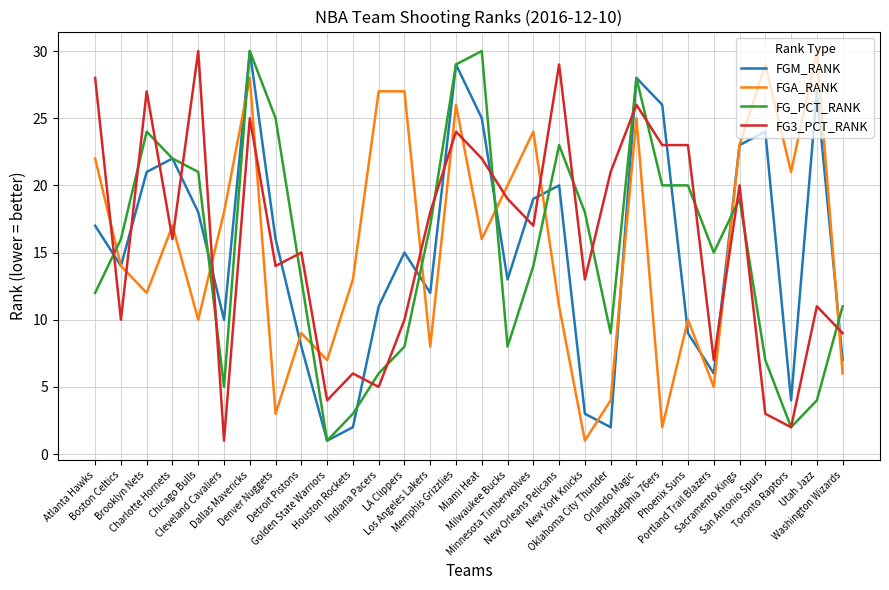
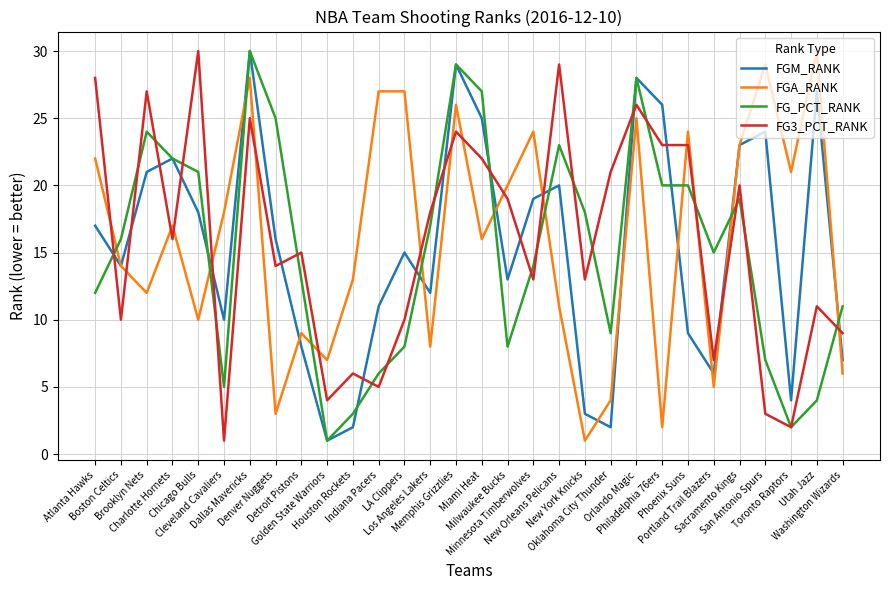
  {
    "FGM_RANK": {
      "Atlanta Hawks": 17,
      "Brooklyn Nets": 21,
      "Chicago Bulls": 18,
      "Cleveland Cavaliers": 10,
      "Denver Nuggets": 16,
      "Detroit Pistons": 8,
      "Houston Rockets": 2,
      "Indiana Pacers": 11,
      "LA Clippers": 15,
      "Los Angeles Lakers": 12,
      "Miami Heat": 25,
      "Milwaukee Bucks": 13,
      "Minnesota Timberwolves": 19,
      "New Orleans Pelicans": 20,
      "New York Knicks": 3,
      "Oklahoma City Thunder": 2,
      "Philadelphia 76ers": 26,
      "Phoenix Suns": 9,
      "Portland Trail Blazers": 6,
      "Toronto Raptors": 4,
      "Washington Wizards": 7
    },
    "FGA_RANK": {
      "Atlanta Hawks": 22,
      "Brooklyn Nets": 12,
      "Charlotte Hornets": 17,
      "Chicago Bulls": 10,
      "Cleveland Cavaliers": 18,
      "Dallas Mavericks": 28,
      "Denver Nuggets": 3,
      "Detroit Pistons": 9,
      "Golden State Warriors": 7,
      "Houston Rockets": 13,
      "Indiana Pacers": 27,
      "LA Clippers": 27,
      "Los Angeles Lakers": 8,
      "Memphis Grizzlies": 26,
      "Miami Heat": 16,
      "Milwaukee Bucks": 20,
      "Minnesota Timberwolves": 24,
      "New Orleans Pelicans": 11,
      "New York Knicks": 1,
      "Oklahoma City Thunder": 4,
      "Orlando Magic": 25,
      "Philadelphia 76ers": 2,
-     "Phoenix Suns": 10,
+     "Phoenix Suns": 24,
      "Portland Trail Blazers": 5,
      "Toronto Raptors": 21,
      "Washington Wizards": 6
    },
    "FG_PCT_RANK": {
      "Atlanta Hawks": 12,
      "Boston Celtics": 16,
      "Brooklyn Nets": 24,
      "Chicago Bulls": 21,
      "Cleveland Cavaliers": 5,
      "Denver Nuggets": 25,
      "Detroit Pistons": 13,
      "Houston Rockets": 3,
      "Indiana Pacers": 6,
      "LA Clippers": 8,
      "Los Angeles Lakers": 17,
-     "Miami Heat": 30,
+     "Miami Heat": 27,
      "Milwaukee Bucks": 8,
      "Minnesota Timberwolves": 14,
      "New Orleans Pelicans": 23,
      "New York Knicks": 18,
      "Oklahoma City Thunder": 9,
      "Philadelphia 76ers": 20,
      "Phoenix Suns": 20,
      "Portland Trail Blazers": 15,
      "Sacramento Kings": 19,
      "San Antonio Spurs": 7,
      "Utah Jazz": 4,
      "Washington Wizards": 11
    },
    "FG3_PCT_RANK": {
      "Atlanta Hawks": 28,
      "Boston Celtics": 10,
      "Brooklyn Nets": 27,
      "Charlotte Hornets": 16,
      "Chicago Bulls": 30,
      "Cleveland Cavaliers": 1,
      "Dallas Mavericks": 25,
      "Denver Nuggets": 14,
      "Detroit Pistons": 15,
      "Golden State Warriors": 4,
      "Houston Rockets": 6,
      "Indiana Pacers": 5,
      "LA Clippers": 10,
      "Los Angeles Lakers": 18,
      "Memphis Grizzlies": 24,
      "Miami Heat": 22,
      "Milwaukee Bucks": 19,
-     "Minnesota Timberwolves": 17,
+     "Minnesota Timberwolves": 13,
      "New Orleans Pelicans": 29,
      "New York Knicks": 13,
      "Oklahoma City Thunder": 21,
      "Orlando Magic": 26,
      "Philadelphia 76ers": 23,
      "Phoenix Suns": 23,
      "Portland Trail Blazers": 7,
      "Sacramento Kings": 20,
      "San Antonio Spurs": 3,
      "Utah Jazz": 11,
      "Washington Wizards": 9
    }
  }
